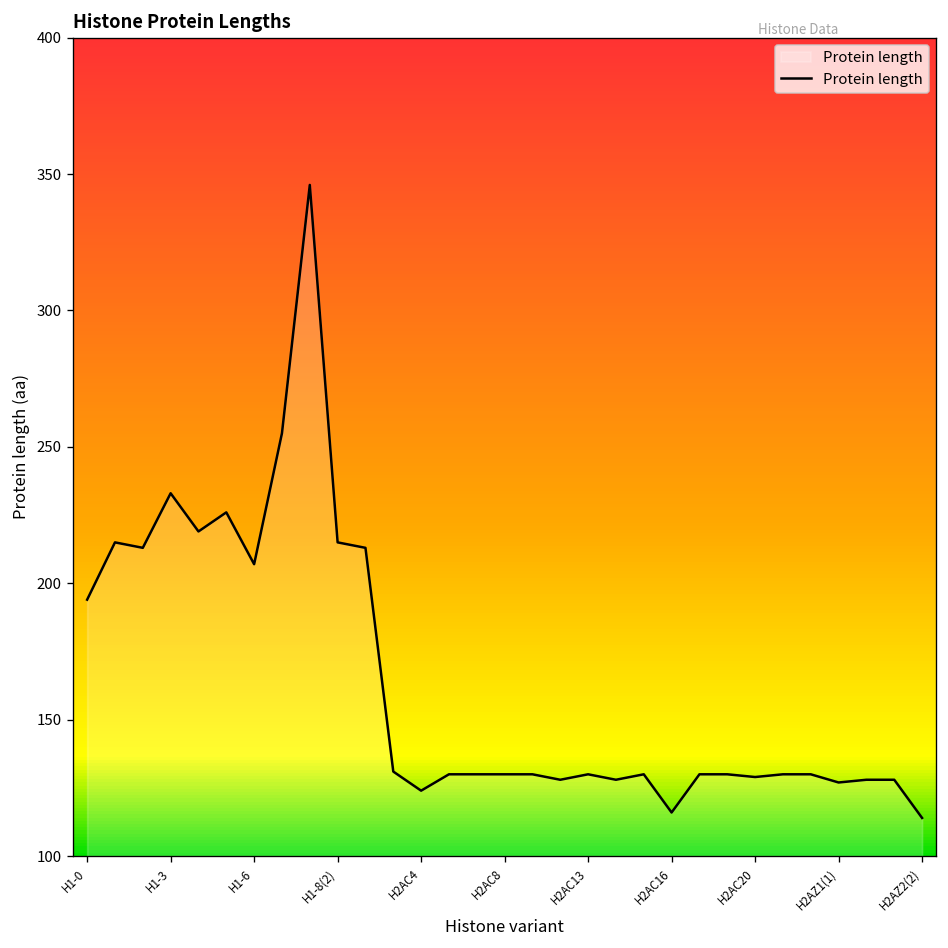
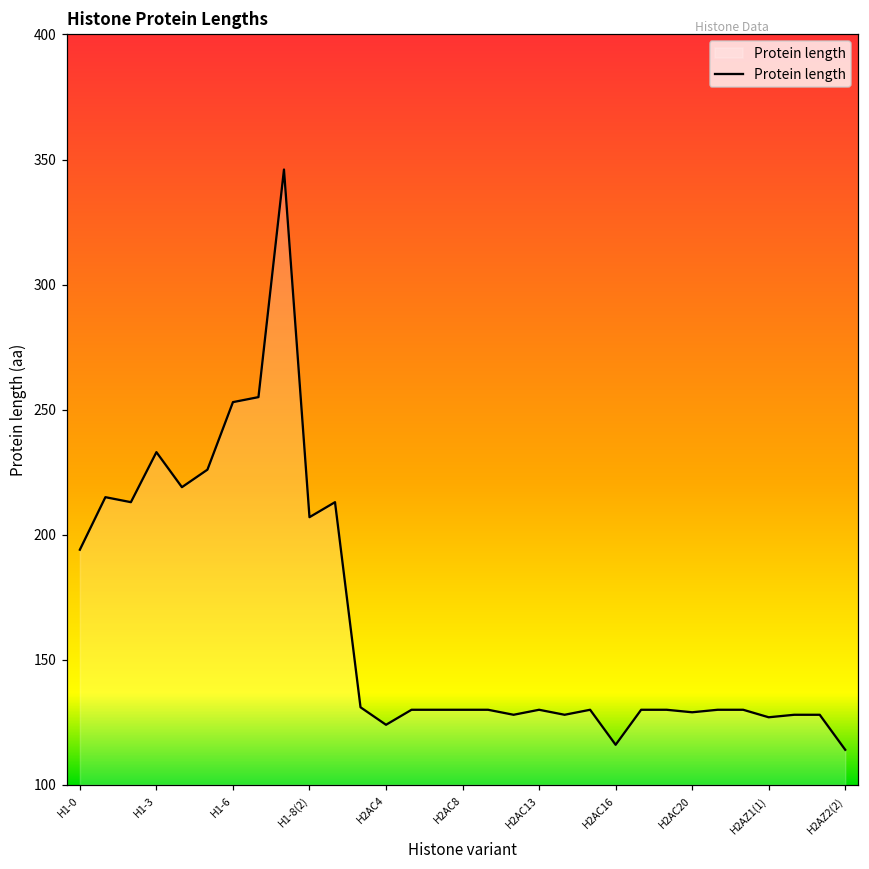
  {
    "H1-0": 194,
    "H1-3": 233,
-   "H1-6": 207,
-   "H1-8(2)": 215,
+   "H1-6": 253,
+   "H1-8(2)": 207,
    "H2AC4": 124,
    "H2AC8": 130,
    "H2AC13": 130,
    "H2AC16": 116,
    "H2AC20": 129,
    "H2AZ1(1)": 127,
    "H2AZ2(2)": 114
  }
